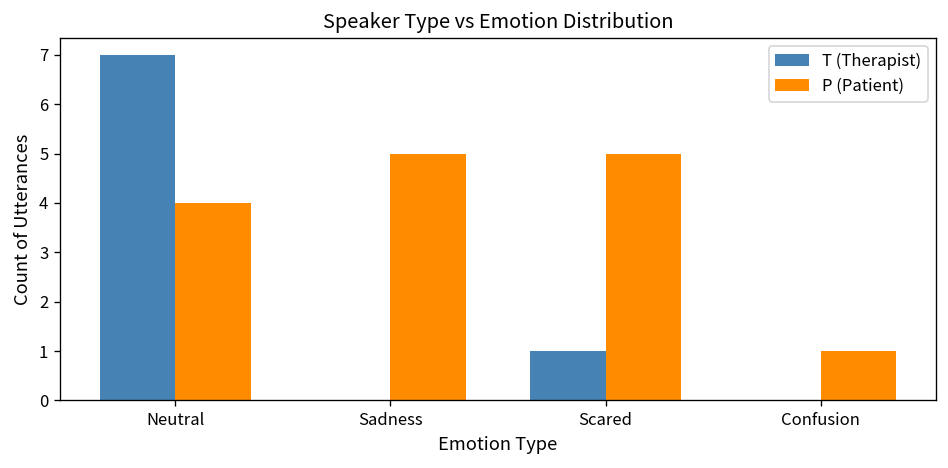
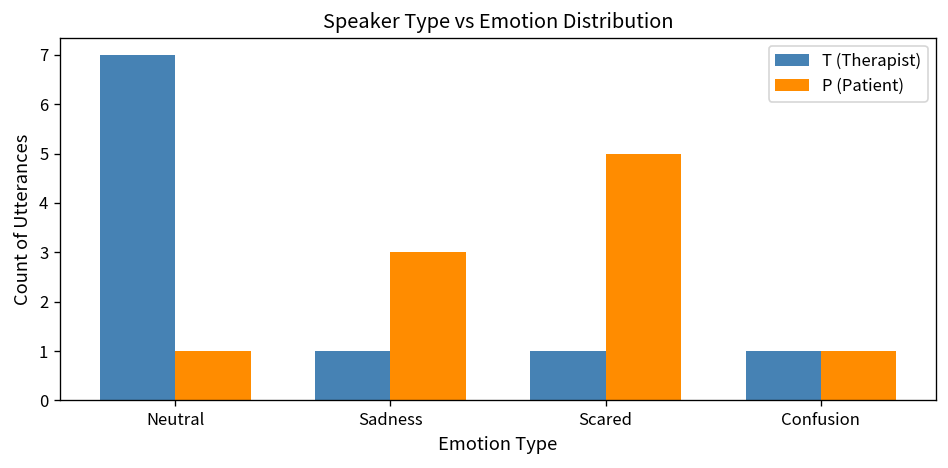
  {
    "T (Therapist)": {
      "Neutral": 7,
-     "Sadness": 0,
+     "Sadness": 1,
      "Scared": 1,
-     "Confusion": 0
+     "Confusion": 1
    },
    "P (Patient)": {
-     "Neutral": 4,
-     "Sadness": 5,
+     "Neutral": 1,
+     "Sadness": 3,
      "Scared": 5,
      "Confusion": 1
    }
  }
